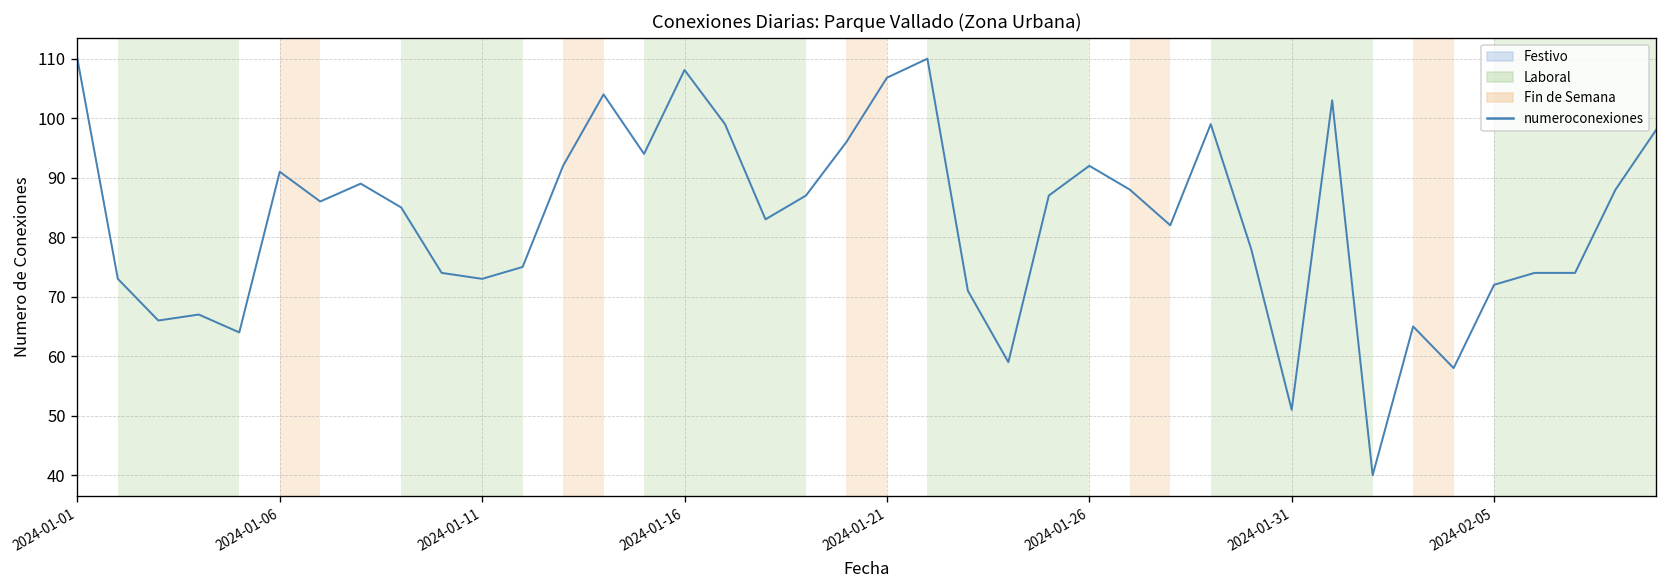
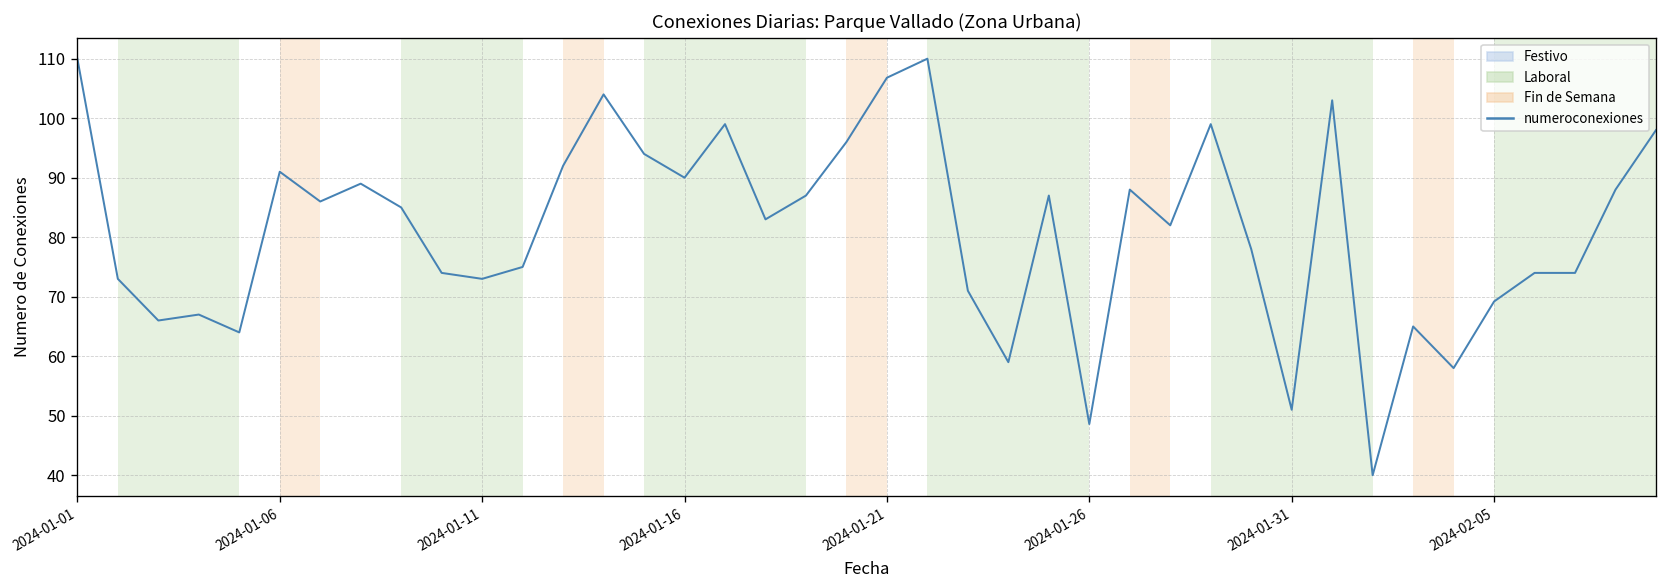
  {
    "2024-01-01": 110,
    "2024-01-06": 91,
    "2024-01-11": 73,
-   "2024-01-16": 108,
+   "2024-01-16": 90,
    "2024-01-21": 107,
-   "2024-01-26": 92,
+   "2024-01-26": 49,
    "2024-01-31": 51,
-   "2024-02-05": 72
+   "2024-02-05": 69
  }
